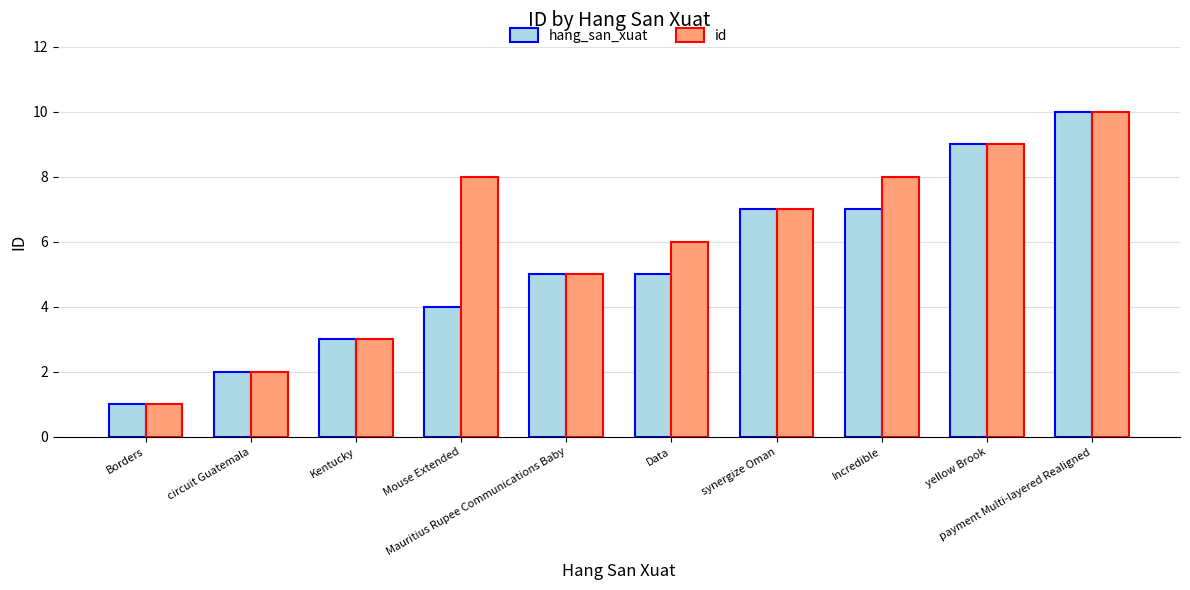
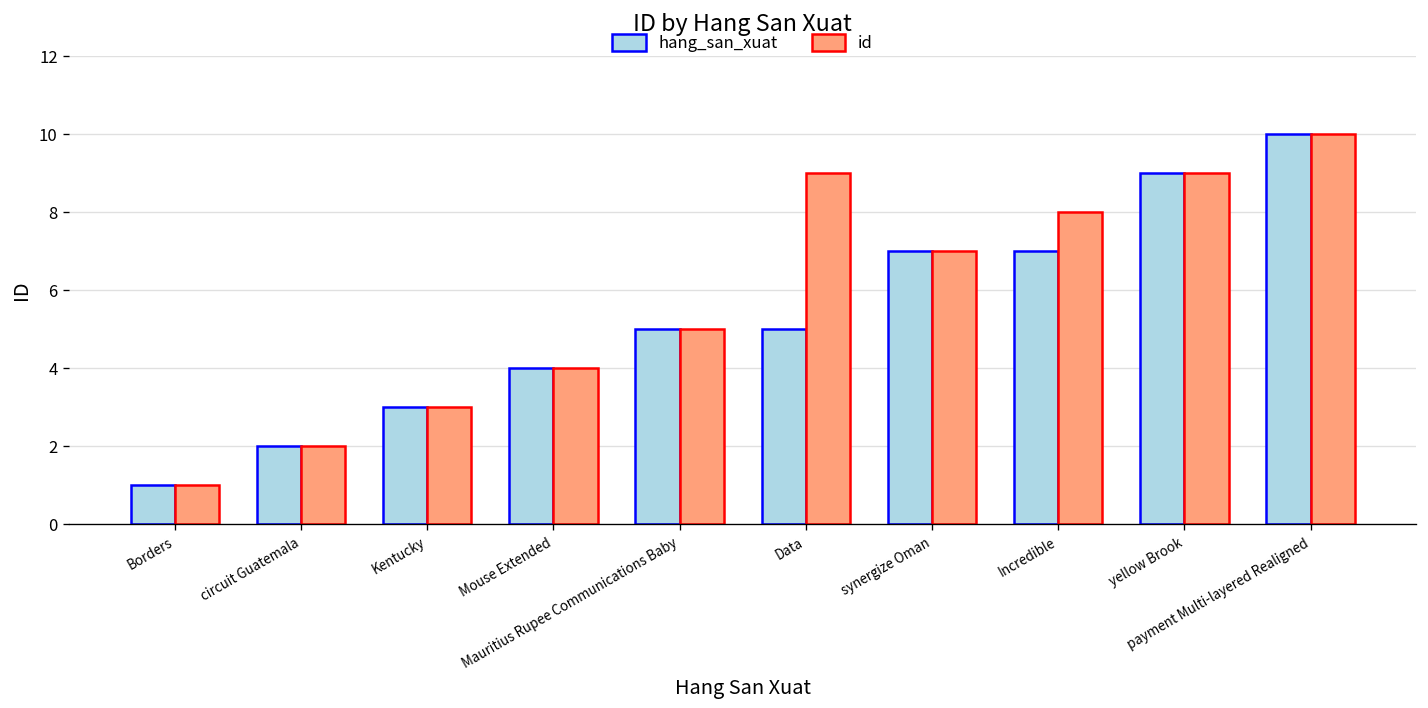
  {
    "hang_san_xuat": {
      "Borders": 1,
      "circuit Guatemala": 2,
      "Kentucky": 3,
      "Mouse Extended": 4,
      "Mauritius Rupee Communications Baby": 5,
      "Data": 5,
      "synergize Oman": 7,
      "Incredible": 7,
      "yellow Brook": 9,
      "payment Multi-layered Realigned": 10
    },
    "id": {
      "Borders": 1,
      "circuit Guatemala": 2,
      "Kentucky": 3,
-     "Mouse Extended": 8,
+     "Mouse Extended": 4,
      "Mauritius Rupee Communications Baby": 5,
-     "Data": 6,
+     "Data": 9,
      "synergize Oman": 7,
      "Incredible": 8,
      "yellow Brook": 9,
      "payment Multi-layered Realigned": 10
    }
  }
